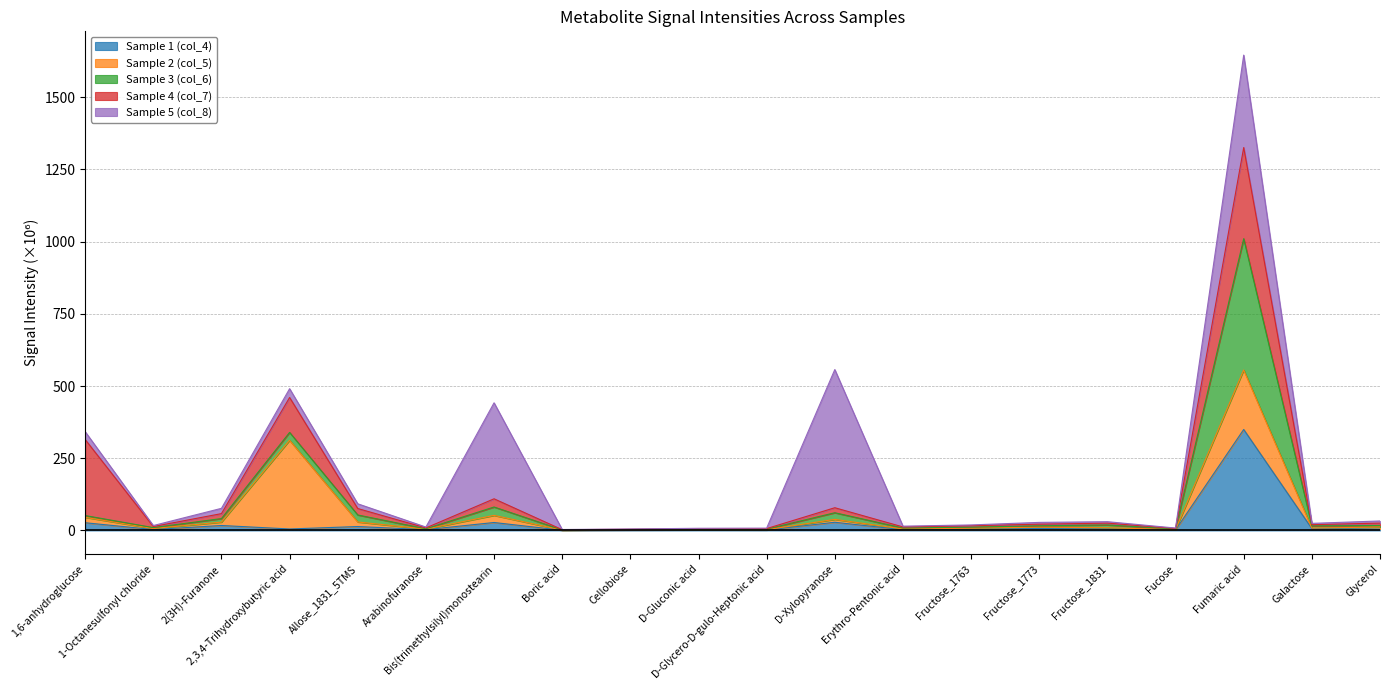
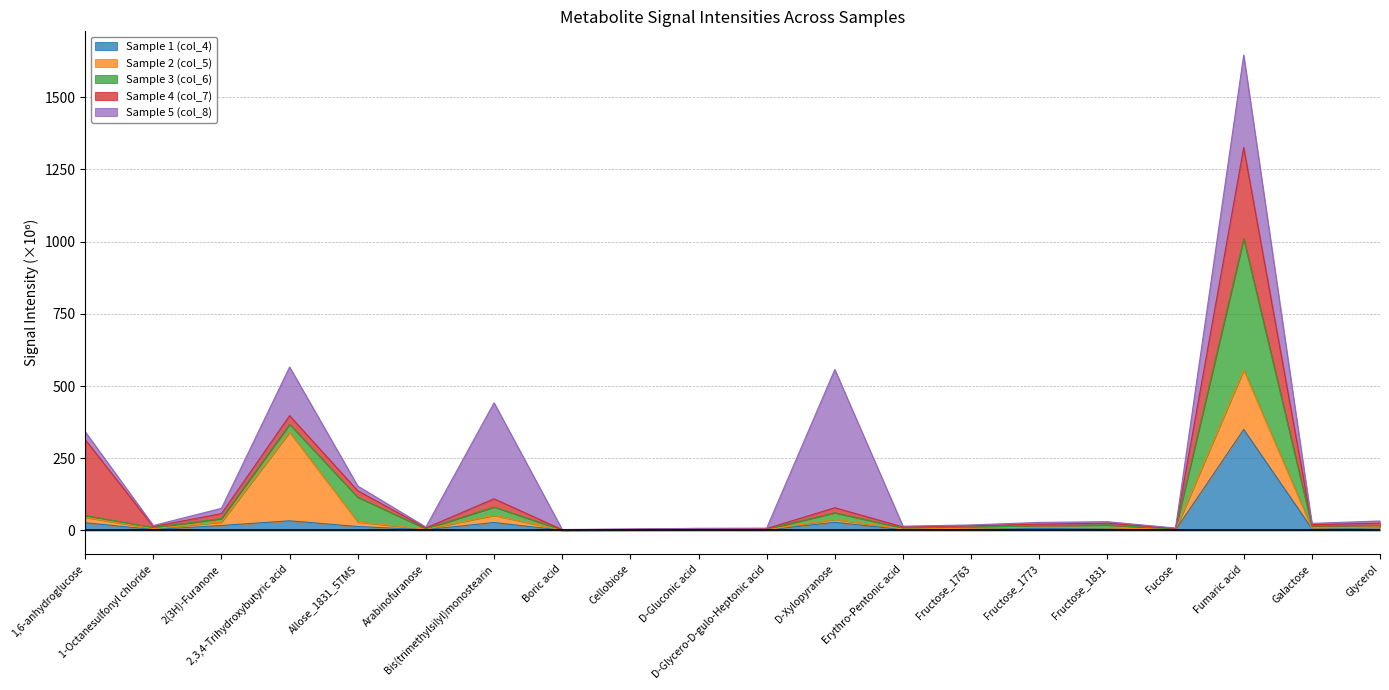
  {
    "Sample 1 (col_4)": {
      "1,6-anhydroglucose": 30,
      "2(3H)-Furanone": 20,
-     "2,3,4-Trihydroxybutyric acid": 10,
+     "2,3,4-Trihydroxybutyric acid": 30,
      "Allose_1831_5TMS": 10,
      "Bis(trimethylsilyl)monostearin": 30,
      "D-Xylopyranose": 30,
      "Fumaric acid": 350
    },
    "Sample 2 (col_5)": {
      "2(3H)-Furanone": 10,
      "2,3,4-Trihydroxybutyric acid": 310,
      "Allose_1831_5TMS": 20,
      "Bis(trimethylsilyl)monostearin": 20,
      "D-Xylopyranose": 10,
      "Fumaric acid": 210
    },
    "Sample 3 (col_6)": {
      "2(3H)-Furanone": 10,
      "2,3,4-Trihydroxybutyric acid": 30,
-     "Allose_1831_5TMS": 20,
+     "Allose_1831_5TMS": 90,
      "Bis(trimethylsilyl)monostearin": 30,
      "D-Xylopyranose": 20,
      "Fumaric acid": 450
    },
    "Sample 4 (col_7)": {
      "1,6-anhydroglucose": 260,
      "2(3H)-Furanone": 20,
-     "2,3,4-Trihydroxybutyric acid": 120,
+     "2,3,4-Trihydroxybutyric acid": 30,
      "Allose_1831_5TMS": 20,
      "Bis(trimethylsilyl)monostearin": 30,
      "D-Xylopyranose": 20,
      "Fumaric acid": 320
    },
    "Sample 5 (col_8)": {
      "1,6-anhydroglucose": 30,
      "2(3H)-Furanone": 20,
-     "2,3,4-Trihydroxybutyric acid": 30,
+     "2,3,4-Trihydroxybutyric acid": 170,
      "Allose_1831_5TMS": 20,
      "Bis(trimethylsilyl)monostearin": 330,
      "D-Xylopyranose": 480,
      "Fumaric acid": 320
    }
  }
